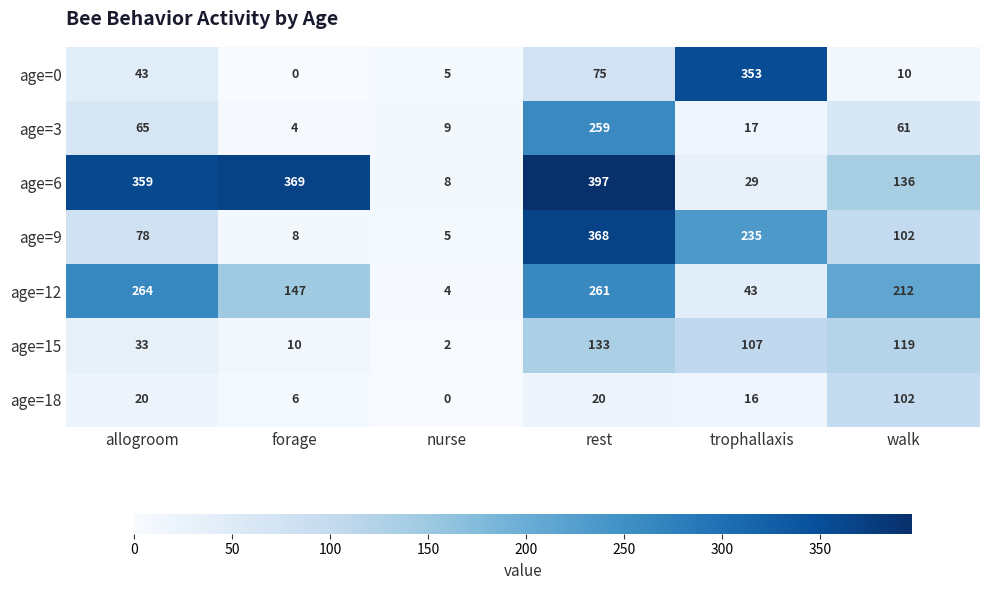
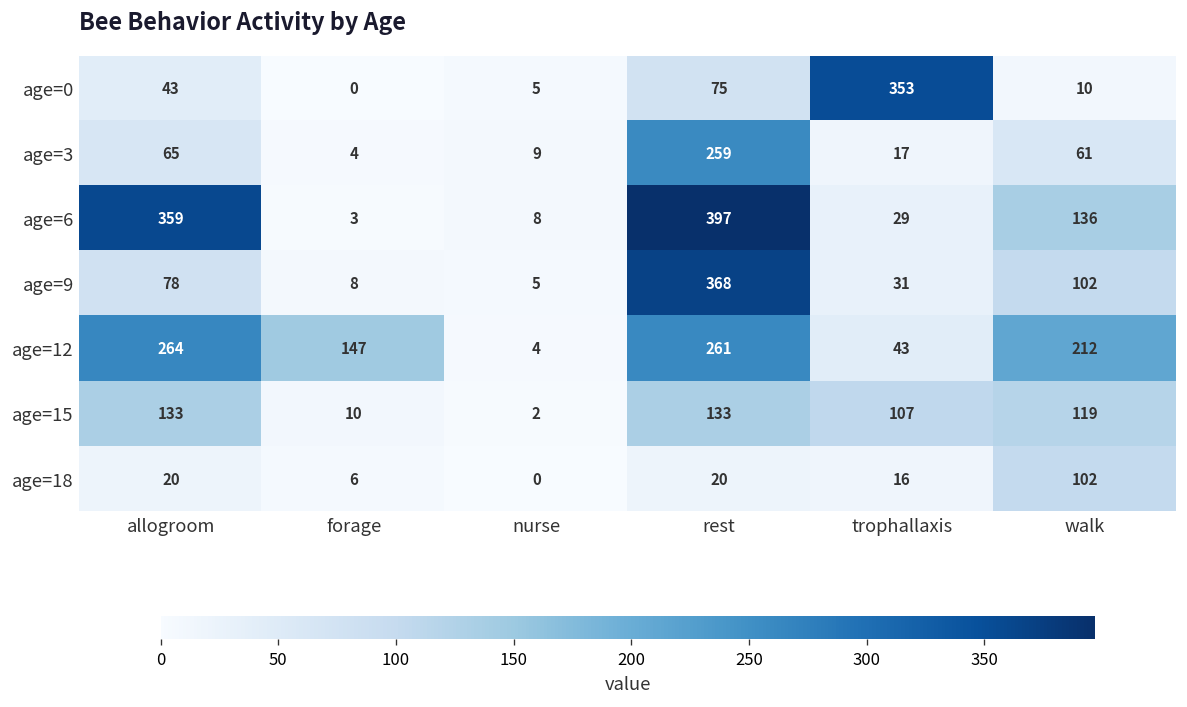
  {
    "age=0": {
      "allogroom": 43,
      "forage": 0,
      "nurse": 5,
      "rest": 75,
      "trophallaxis": 353,
      "walk": 10
    },
    "age=3": {
      "allogroom": 65,
      "forage": 4,
      "nurse": 9,
      "rest": 259,
      "trophallaxis": 17,
      "walk": 61
    },
    "age=6": {
      "allogroom": 359,
-     "forage": 369,
+     "forage": 3,
      "nurse": 8,
      "rest": 397,
      "trophallaxis": 29,
      "walk": 136
    },
    "age=9": {
      "allogroom": 78,
      "forage": 8,
      "nurse": 5,
      "rest": 368,
-     "trophallaxis": 235,
+     "trophallaxis": 31,
      "walk": 102
    },
    "age=12": {
      "allogroom": 264,
      "forage": 147,
      "nurse": 4,
      "rest": 261,
      "trophallaxis": 43,
      "walk": 212
    },
    "age=15": {
-     "allogroom": 33,
+     "allogroom": 133,
      "forage": 10,
      "nurse": 2,
      "rest": 133,
      "trophallaxis": 107,
      "walk": 119
    },
    "age=18": {
      "allogroom": 20,
      "forage": 6,
      "nurse": 0,
      "rest": 20,
      "trophallaxis": 16,
      "walk": 102
    }
  }
